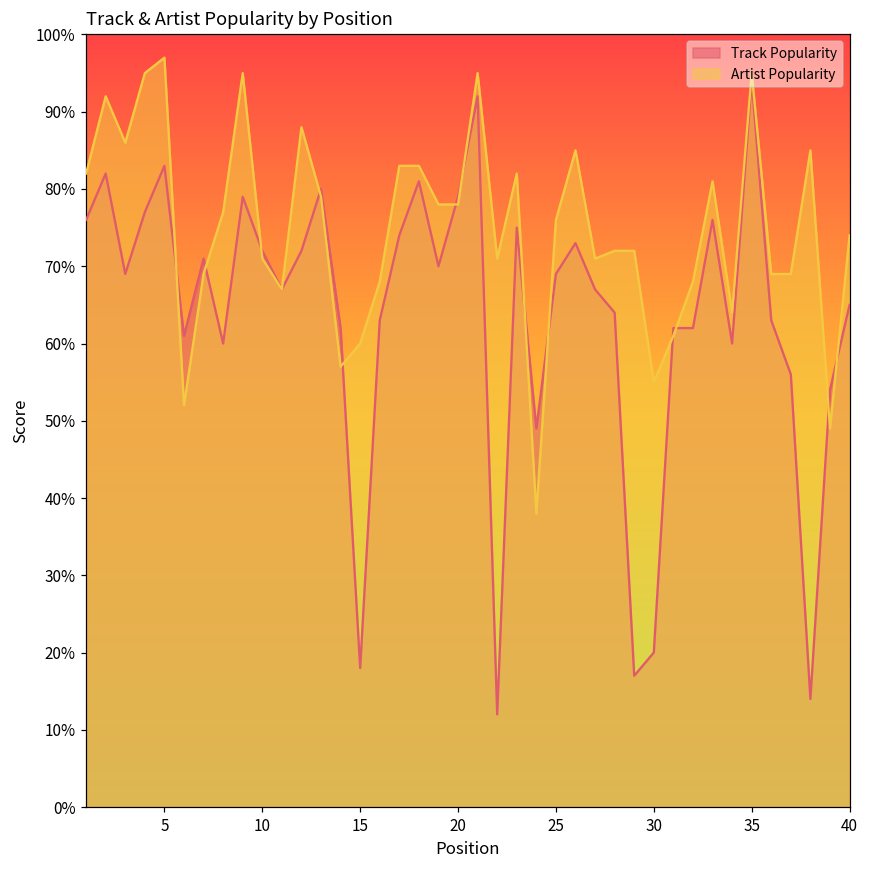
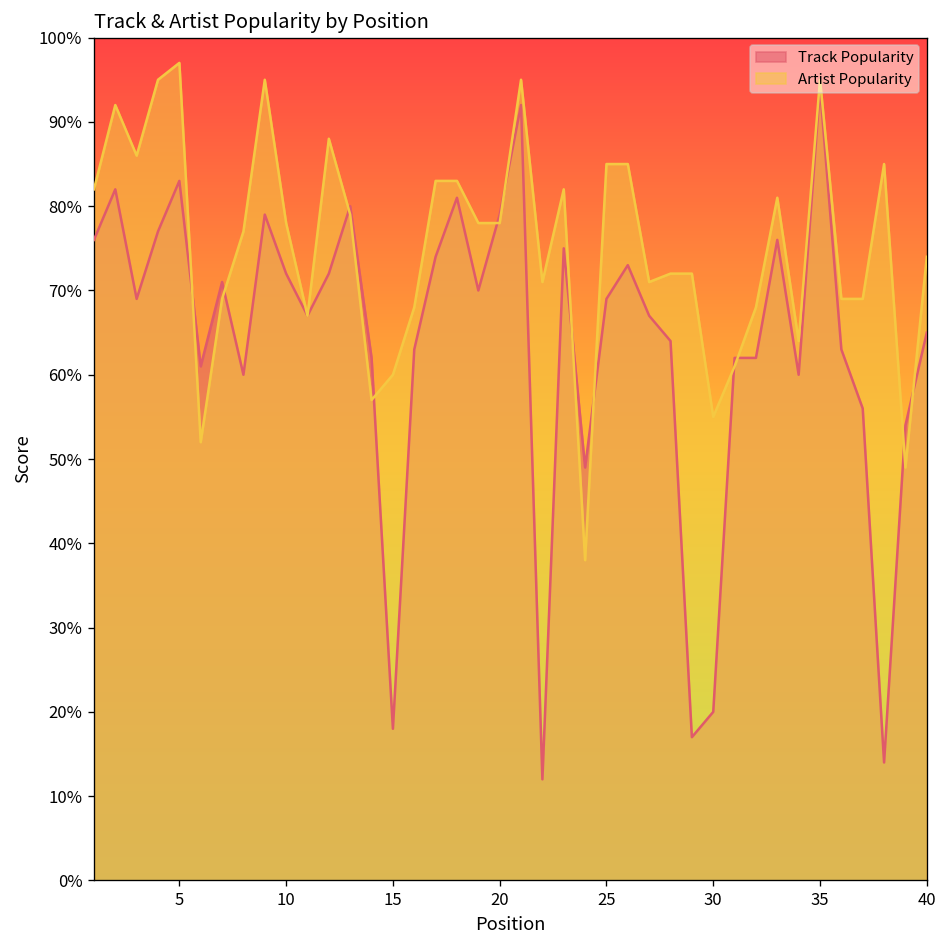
  {
    "Track Popularity": {
      "5": "83%",
      "10": "72%",
      "15": "18%",
      "20": "79%",
      "25": "69%",
      "30": "20%",
      "40": "65%"
    },
    "Artist Popularity": {
      "5": "97%",
-     "10": "71%",
+     "10": "78%",
      "15": "60%",
      "20": "78%",
-     "25": "76%",
+     "25": "85%",
      "30": "55%",
      "40": "74%"
    }
  }
